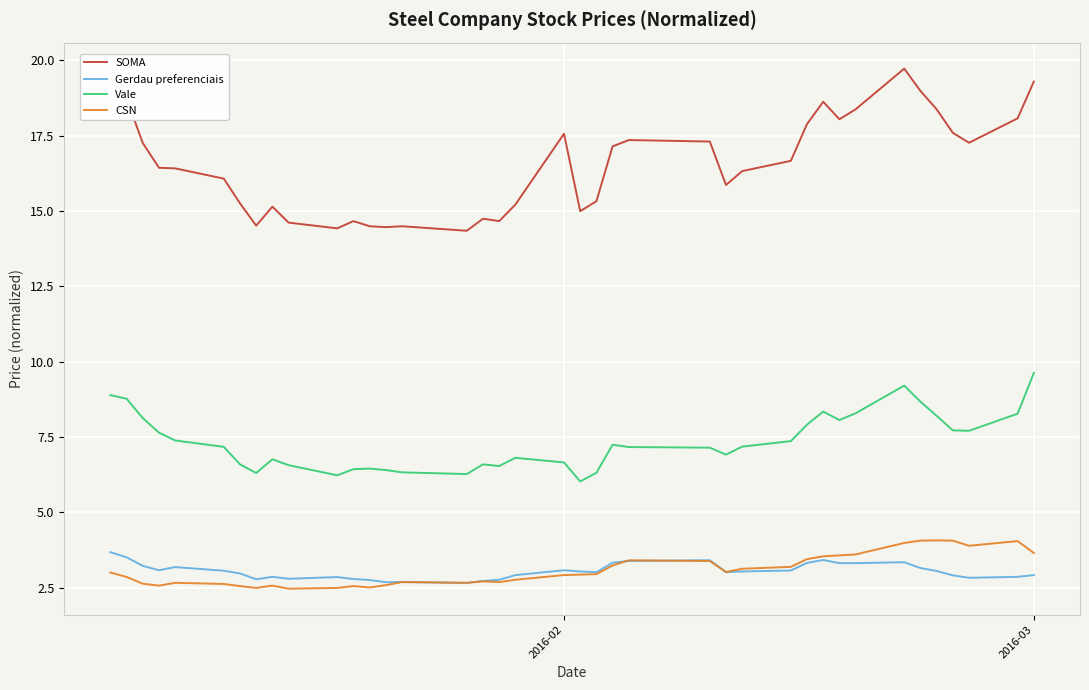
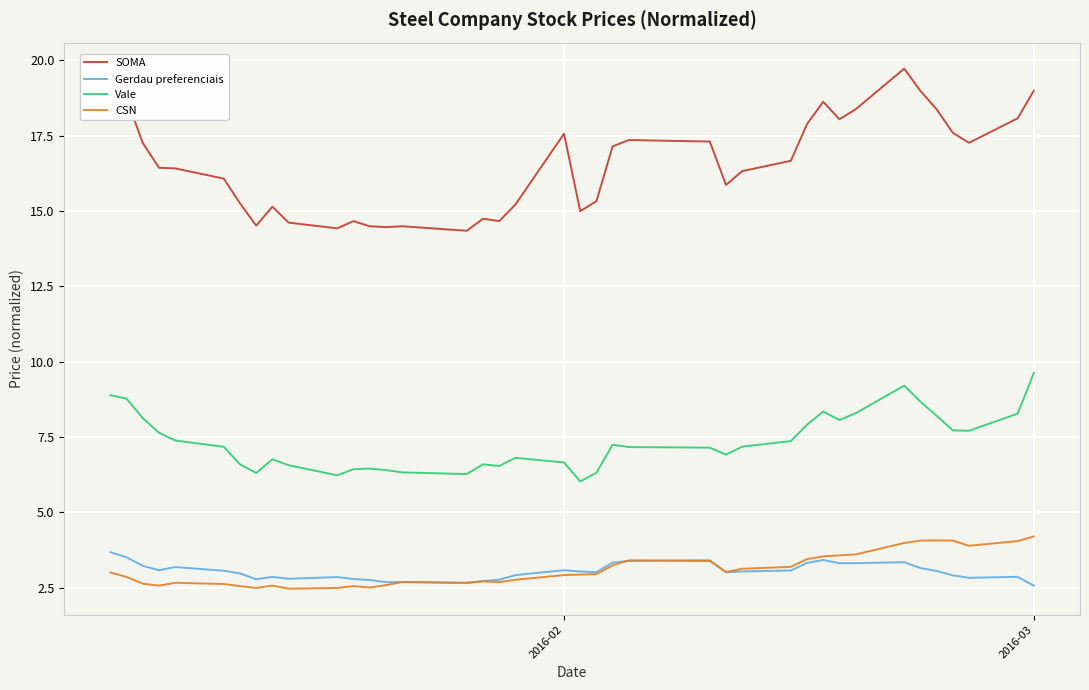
  {
    "SOMA": {
      "2016-02": 17.6,
-     "2016-03": 19.3
+     "2016-03": 19.0
    },
    "Gerdau preferenciais": {
      "2016-02": 3.1,
-     "2016-03": 2.9
+     "2016-03": 2.6
    },
    "Vale": {
      "2016-02": 6.7,
      "2016-03": 9.6
    },
    "CSN": {
      "2016-02": 2.9,
-     "2016-03": 3.6
+     "2016-03": 4.2
    }
  }
